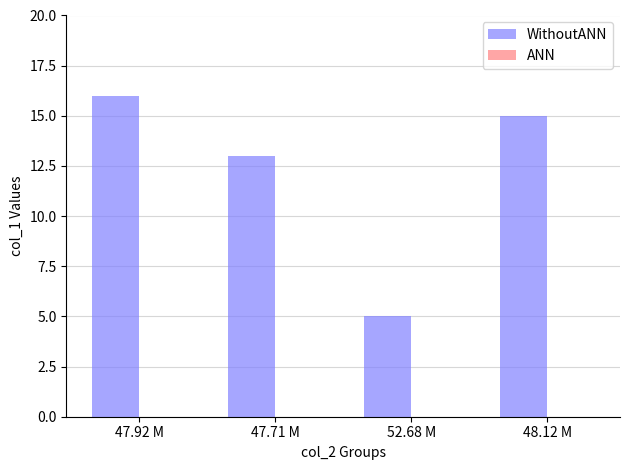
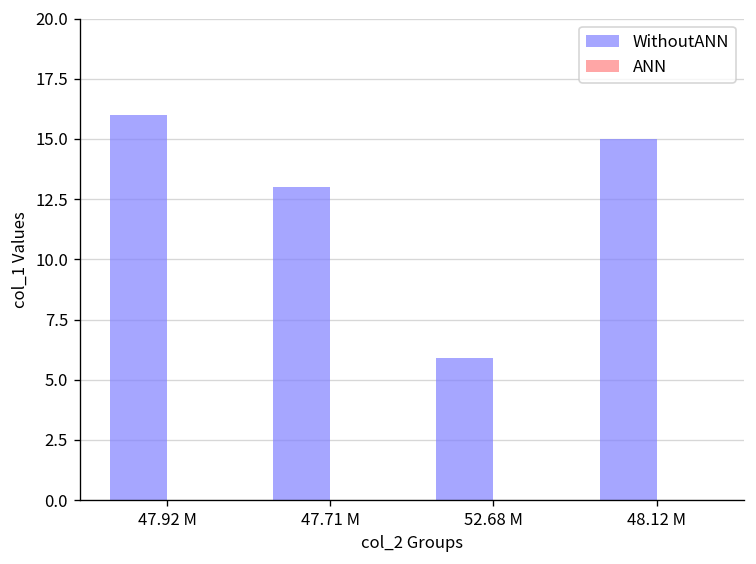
  {
    "WithoutANN": {
      "47.92 M": 16.0,
      "47.71 M": 13.0,
-     "52.68 M": 5.0,
+     "52.68 M": 5.9,
      "48.12 M": 15.0
    },
    "ANN": {
      "47.92 M": 0.0,
      "47.71 M": 0.0,
      "52.68 M": 0.0,
      "48.12 M": 0.0
    }
  }
